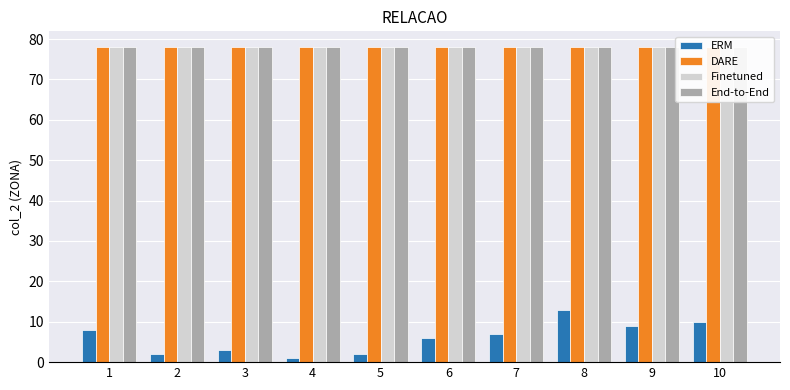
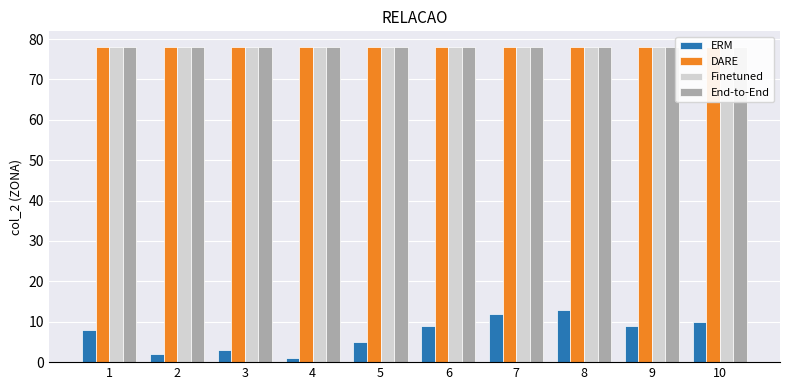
  {
    "ERM": {
      "1": 8,
      "2": 2,
      "3": 3,
      "4": 1,
-     "5": 2,
-     "6": 6,
-     "7": 7,
+     "5": 5,
+     "6": 9,
+     "7": 12,
      "8": 13,
      "9": 9,
      "10": 10
    },
    "DARE": {
      "1": 78,
      "2": 78,
      "3": 78,
      "4": 78,
      "5": 78,
      "6": 78,
      "7": 78,
      "8": 78,
      "9": 78
    },
    "Finetuned": {
      "1": 78,
      "2": 78,
      "3": 78,
      "4": 78,
      "5": 78,
      "6": 78,
      "7": 78,
      "8": 78,
      "9": 78
    },
    "End-to-End": {
      "1": 78,
      "2": 78,
      "3": 78,
      "4": 78,
      "5": 78,
      "6": 78,
      "7": 78,
      "8": 78,
      "9": 78
    }
  }
